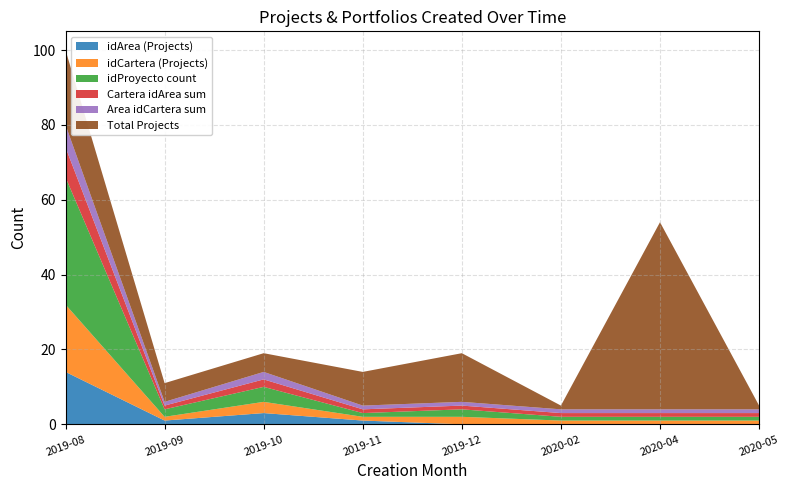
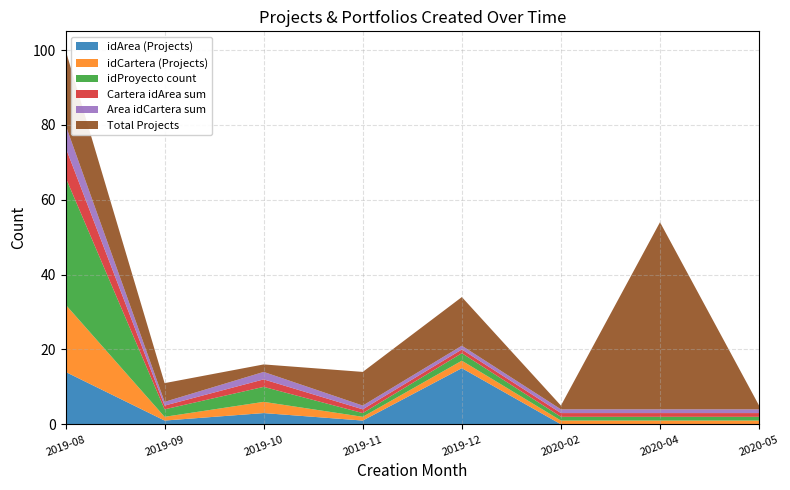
  {
    "idArea (Projects)": {
      "2019-08": 14,
      "2019-09": 1,
      "2019-10": 3,
      "2019-11": 1,
-     "2019-12": 0,
+     "2019-12": 15,
      "2020-02": 0,
      "2020-04": 0,
      "2020-05": 0
    },
    "idCartera (Projects)": {
      "2019-08": 18,
      "2019-09": 1,
      "2019-10": 3,
      "2019-11": 1,
      "2019-12": 2,
      "2020-02": 1,
      "2020-04": 1,
      "2020-05": 1
    },
    "idProyecto count": {
      "2019-08": 34,
      "2019-09": 2,
      "2019-10": 4,
      "2019-11": 1,
      "2019-12": 2,
      "2020-02": 1,
      "2020-04": 1,
      "2020-05": 1
    },
    "Cartera idArea sum": {
      "2019-08": 8,
      "2019-09": 1,
      "2019-10": 2,
      "2019-11": 1,
      "2019-12": 1,
      "2020-02": 1,
      "2020-04": 1,
      "2020-05": 1
    },
    "Area idCartera sum": {
      "2019-08": 6,
      "2019-09": 1,
      "2019-10": 2,
      "2019-11": 1,
      "2019-12": 1,
      "2020-02": 1,
      "2020-04": 1,
      "2020-05": 1
    },
    "Total Projects": {
      "2019-08": 20,
      "2019-09": 5,
-     "2019-10": 5,
+     "2019-10": 2,
      "2019-11": 9,
      "2019-12": 13,
      "2020-02": 1,
      "2020-04": 50,
      "2020-05": 1
    }
  }
